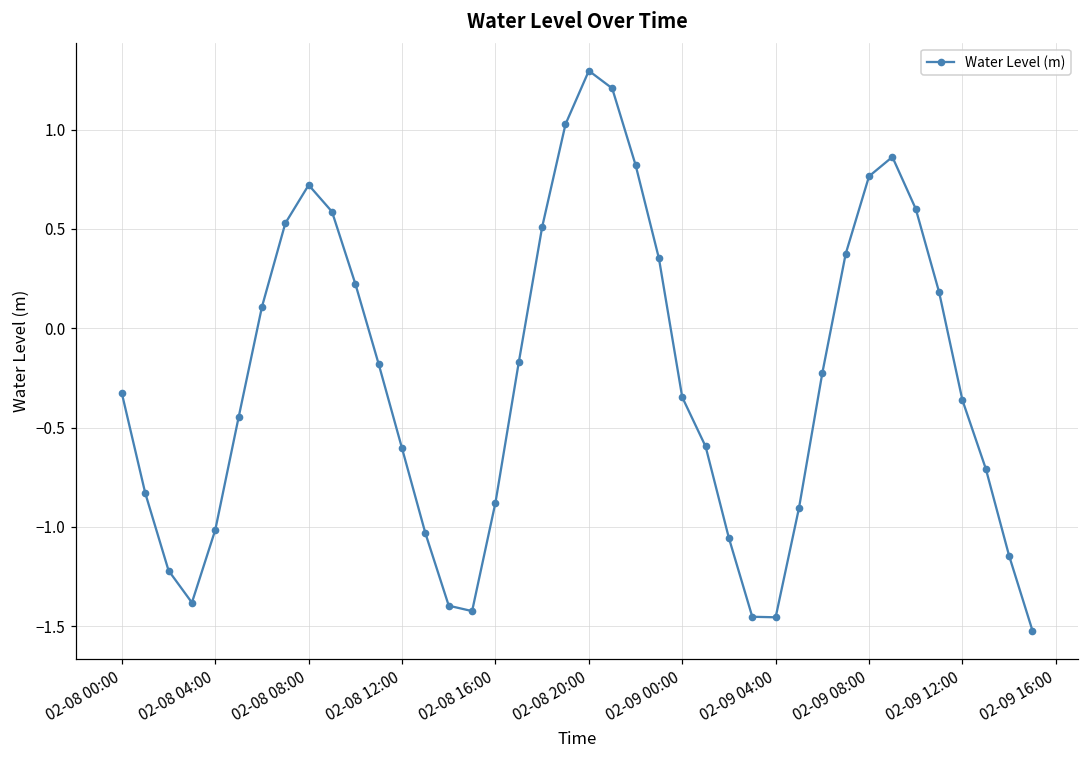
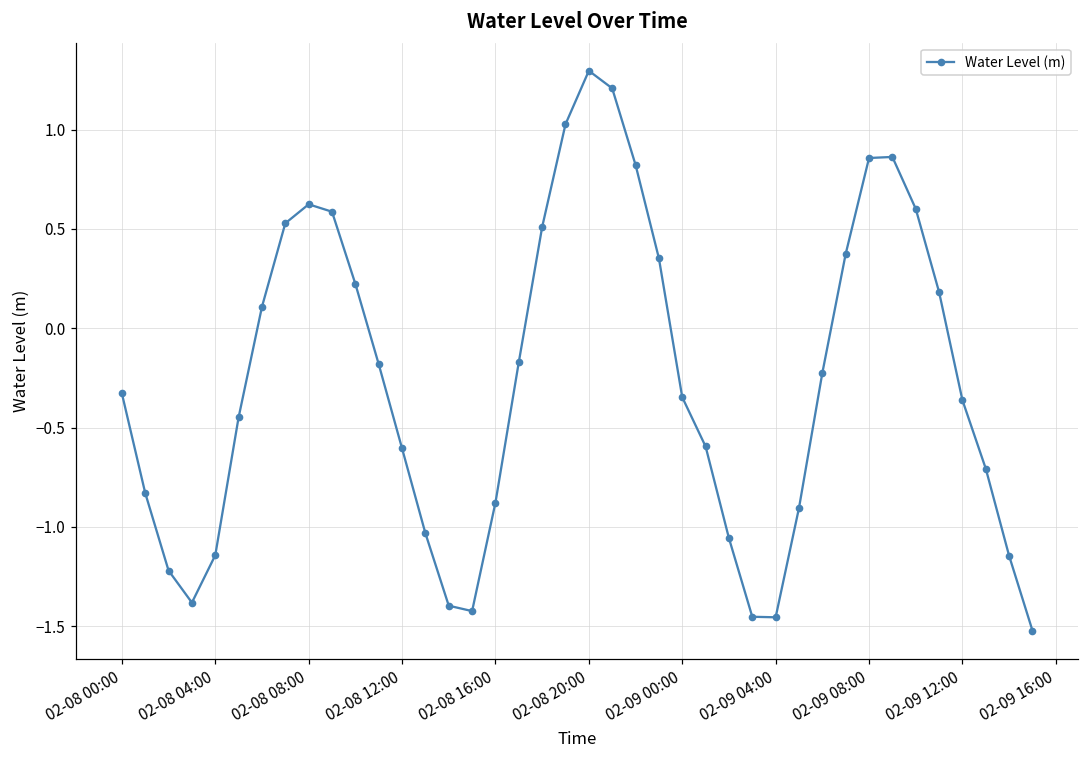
  {
    "02-08 00:00": -0.33,
-   "02-08 04:00": -1.02,
-   "02-08 08:00": 0.72,
+   "02-08 04:00": -1.14,
+   "02-08 08:00": 0.62,
    "02-08 12:00": -0.60,
    "02-08 16:00": -0.88,
    "02-08 20:00": 1.30,
    "02-09 00:00": -0.35,
    "02-09 04:00": -1.46,
-   "02-09 08:00": 0.77,
+   "02-09 08:00": 0.86,
    "02-09 12:00": -0.36
  }
